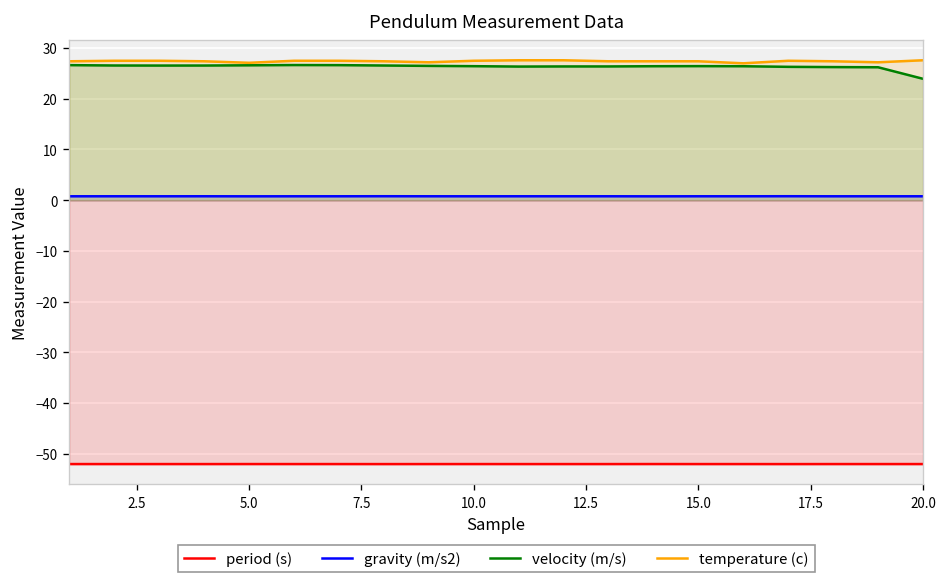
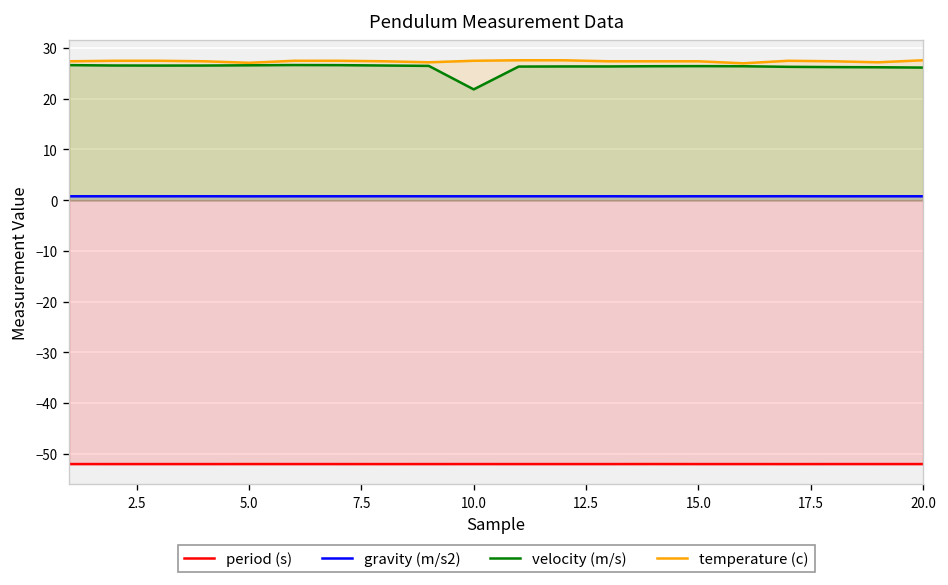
  {
    "gravity (m/s2)": {
      "5.0": 1,
      "10.0": 1,
      "15.0": 1,
      "20.0": 1
    },
    "velocity (m/s)": {
-     "10.0": 26,
+     "10.0": 22,
      "15.0": 26,
-     "20.0": 24
+     "20.0": 26
    },
    "temperature (c)": {
      "10.0": 28,
      "15.0": 27,
      "20.0": 28
    }
  }
